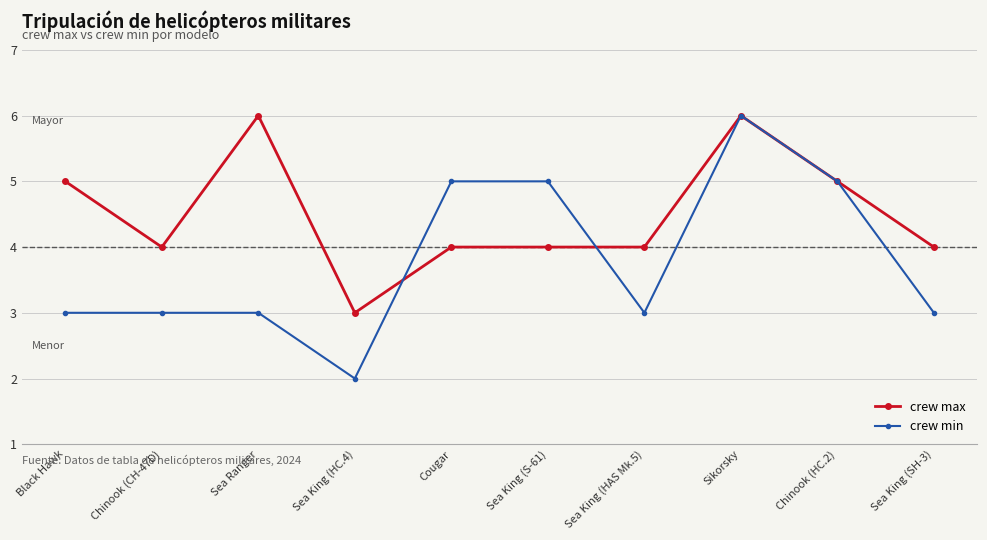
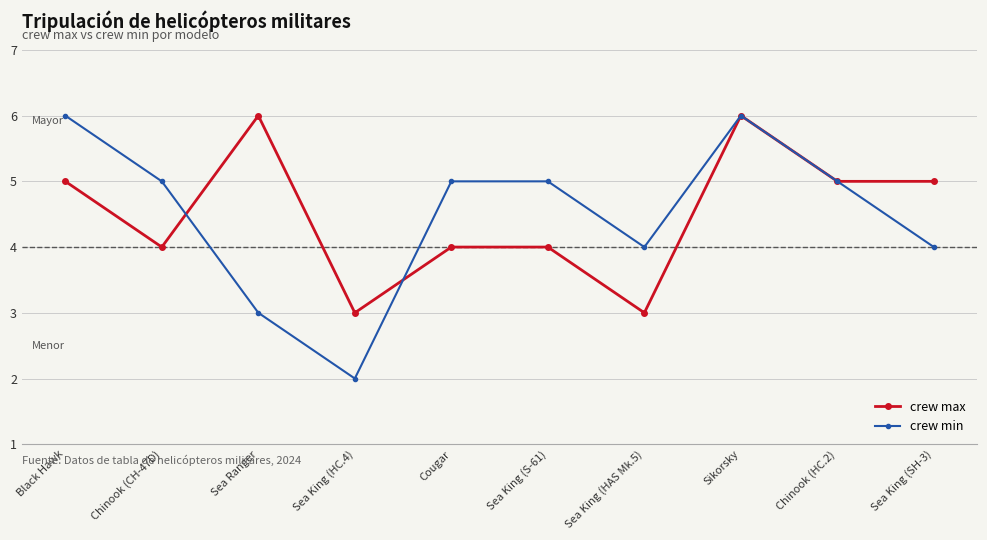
  {
    "crew max": {
      "Black Hawk": 5,
      "Chinook (CH-47D)": 4,
      "Sea Ranger": 6,
      "Sea King (HC.4)": 3,
      "Cougar": 4,
      "Sea King (S-61)": 4,
-     "Sea King (HAS Mk.5)": 4,
-     "Sea King (SH-3)": 4
+     "Sea King (HAS Mk.5)": 3,
+     "Sea King (SH-3)": 5
    },
    "crew min": {
-     "Black Hawk": 3,
-     "Chinook (CH-47D)": 3,
+     "Black Hawk": 6,
+     "Chinook (CH-47D)": 5,
      "Sea Ranger": 3,
      "Sea King (HC.4)": 2,
      "Cougar": 5,
      "Sea King (S-61)": 5,
-     "Sea King (HAS Mk.5)": 3,
-     "Sea King (SH-3)": 3
+     "Sea King (HAS Mk.5)": 4,
+     "Sea King (SH-3)": 4
    }
  }
